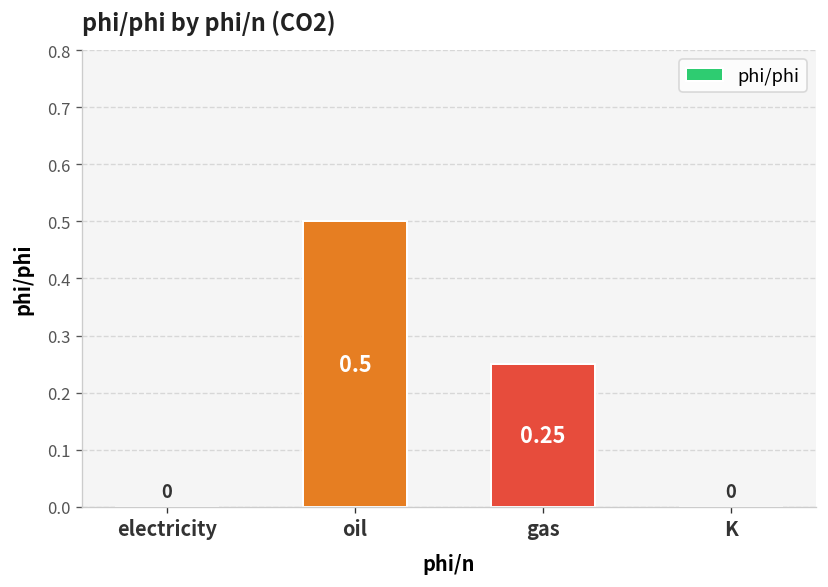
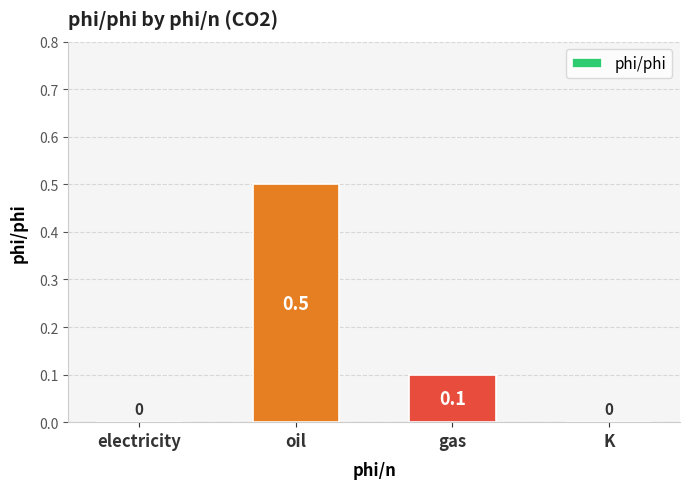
  {
    "electricity": 0,
    "oil": 0.5,
-   "gas": 0.25,
+   "gas": 0.1,
    "K": 0
  }
